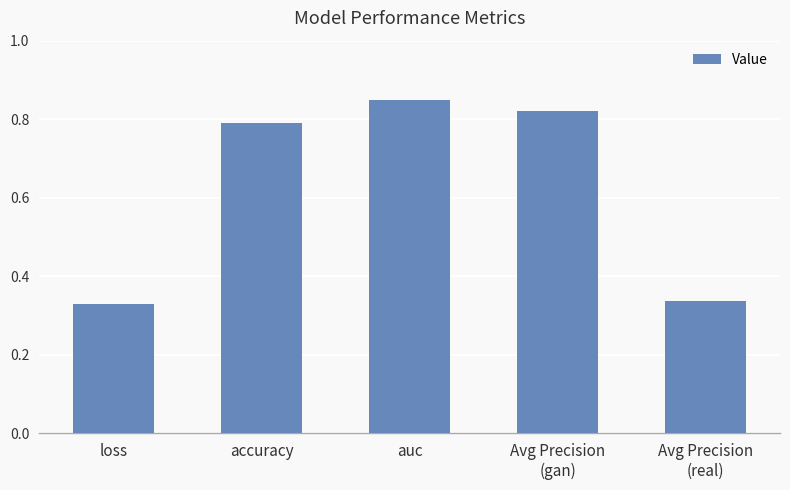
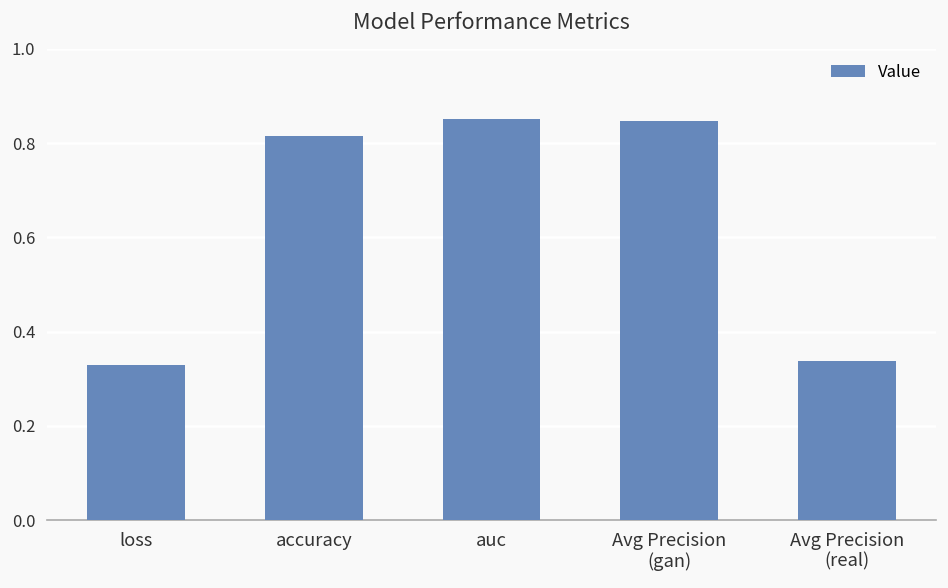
  {
    "loss": 0.33,
-   "accuracy": 0.79,
+   "accuracy": 0.82,
    "auc": 0.85,
-   "Avg Precision (gan)": 0.82,
+   "Avg Precision (gan)": 0.85,
    "Avg Precision (real)": 0.34
  }
